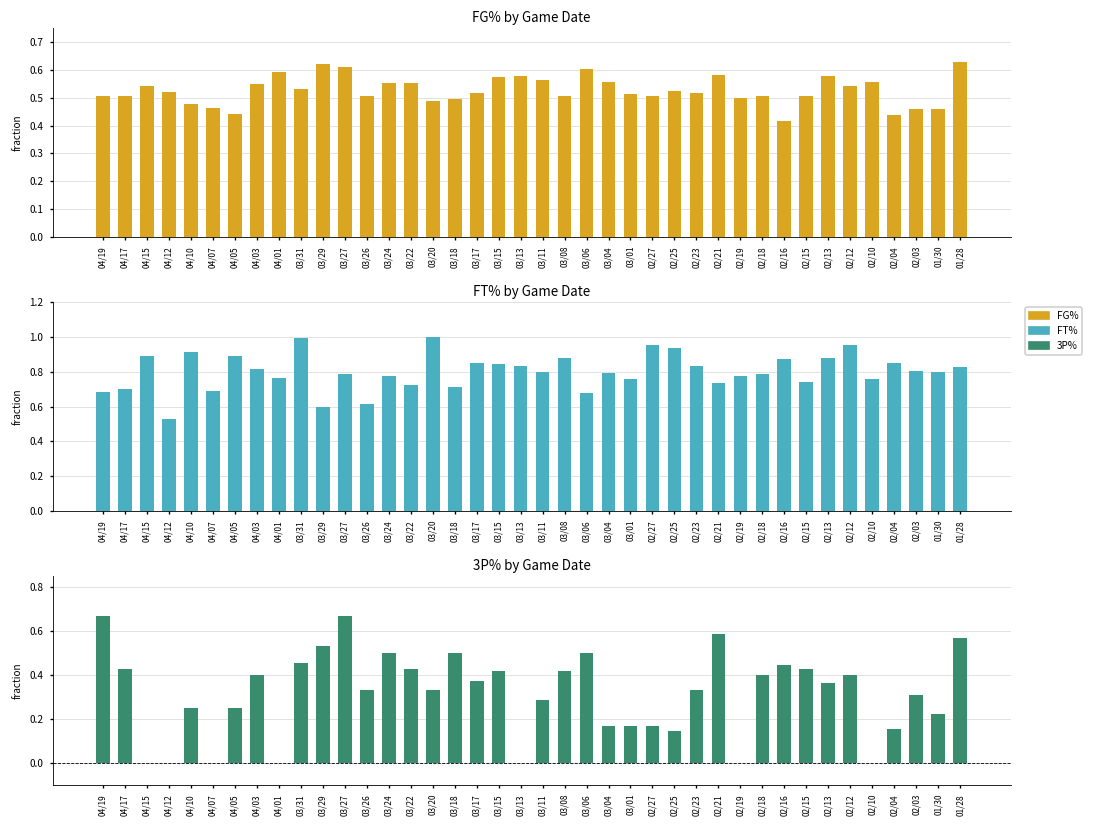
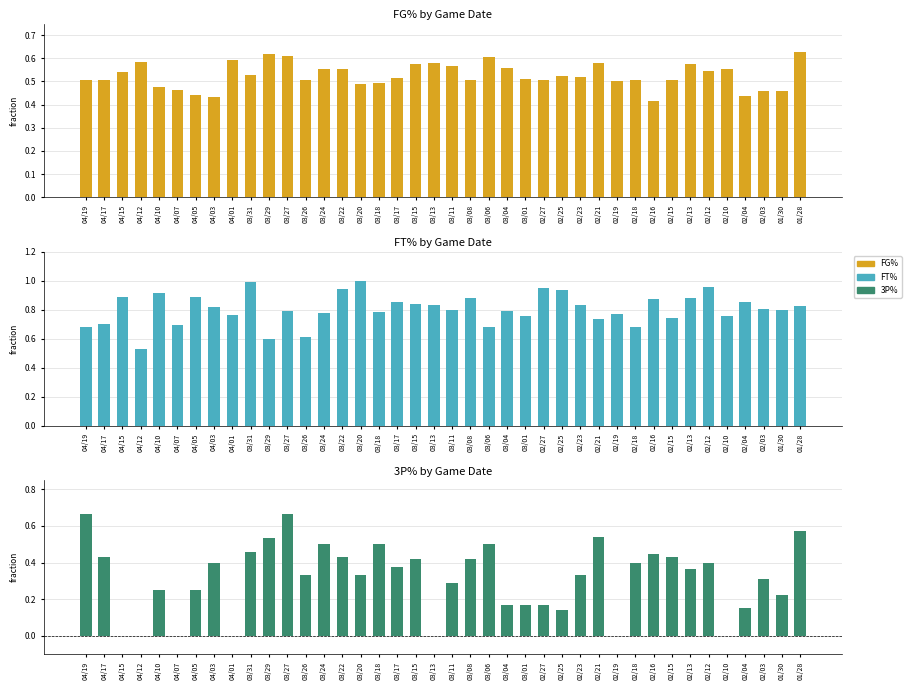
  {
    "FG% by Game Date": {
      "04/19": 0.51,
      "04/17": 0.51,
      "04/15": 0.54,
-     "04/12": 0.52,
+     "04/12": 0.59,
      "04/10": 0.48,
      "04/07": 0.46,
      "04/05": 0.44,
-     "04/03": 0.55,
+     "04/03": 0.43,
      "04/01": 0.59,
      "03/31": 0.53,
      "03/29": 0.62,
      "03/27": 0.61,
      "03/26": 0.51,
      "03/24": 0.55,
      "03/22": 0.55,
      "03/20": 0.49,
      "03/18": 0.49,
      "03/17": 0.52,
      "03/15": 0.58,
      "03/13": 0.58,
      "03/11": 0.57,
      "03/08": 0.51,
      "03/06": 0.60,
      "03/04": 0.56,
      "03/01": 0.51,
      "02/27": 0.51,
      "02/25": 0.52,
      "02/23": 0.52,
      "02/21": 0.58,
      "02/19": 0.50,
      "02/18": 0.51,
      "02/16": 0.42,
      "02/15": 0.51,
      "02/13": 0.58,
      "02/12": 0.54,
      "02/10": 0.56,
      "02/04": 0.44,
      "02/03": 0.46,
      "01/30": 0.46,
      "01/28": 0.63
    },
    "FT% by Game Date": {
      "04/19": 0.68,
      "04/17": 0.70,
      "04/15": 0.89,
      "04/12": 0.53,
      "04/10": 0.91,
      "04/07": 0.69,
      "04/05": 0.89,
      "04/03": 0.82,
      "04/01": 0.77,
      "03/31": 0.99,
      "03/29": 0.60,
      "03/27": 0.79,
      "03/26": 0.62,
      "03/24": 0.78,
-     "03/22": 0.73,
+     "03/22": 0.94,
      "03/20": 1.00,
-     "03/18": 0.71,
+     "03/18": 0.78,
      "03/17": 0.85,
      "03/15": 0.84,
      "03/13": 0.83,
      "03/11": 0.80,
      "03/08": 0.88,
      "03/06": 0.68,
      "03/04": 0.79,
      "03/01": 0.76,
      "02/27": 0.95,
      "02/25": 0.94,
      "02/23": 0.83,
      "02/21": 0.74,
      "02/19": 0.77,
-     "02/18": 0.79,
+     "02/18": 0.68,
      "02/16": 0.88,
      "02/15": 0.74,
      "02/13": 0.88,
      "02/12": 0.96,
      "02/10": 0.76,
      "02/04": 0.85,
      "02/03": 0.81,
      "01/30": 0.80,
      "01/28": 0.83
    },
    "3P% by Game Date": {
      "04/19": 0.67,
      "04/17": 0.43,
      "04/15": 0.00,
      "04/12": 0.00,
      "04/10": 0.25,
      "04/07": 0.00,
      "04/05": 0.25,
      "04/03": 0.40,
      "04/01": 0.00,
      "03/31": 0.46,
      "03/29": 0.53,
      "03/27": 0.67,
      "03/26": 0.33,
      "03/24": 0.50,
      "03/22": 0.43,
      "03/20": 0.33,
      "03/18": 0.50,
      "03/17": 0.38,
      "03/15": 0.42,
      "03/13": 0.00,
      "03/11": 0.29,
      "03/08": 0.42,
      "03/06": 0.50,
      "03/04": 0.17,
      "03/01": 0.17,
      "02/27": 0.17,
      "02/25": 0.14,
      "02/23": 0.33,
-     "02/21": 0.59,
+     "02/21": 0.54,
      "02/19": 0.00,
      "02/18": 0.40,
      "02/16": 0.44,
      "02/15": 0.43,
      "02/13": 0.36,
      "02/12": 0.40,
      "02/10": 0.00,
      "02/04": 0.15,
      "02/03": 0.31,
      "01/30": 0.22,
      "01/28": 0.57
    }
  }
